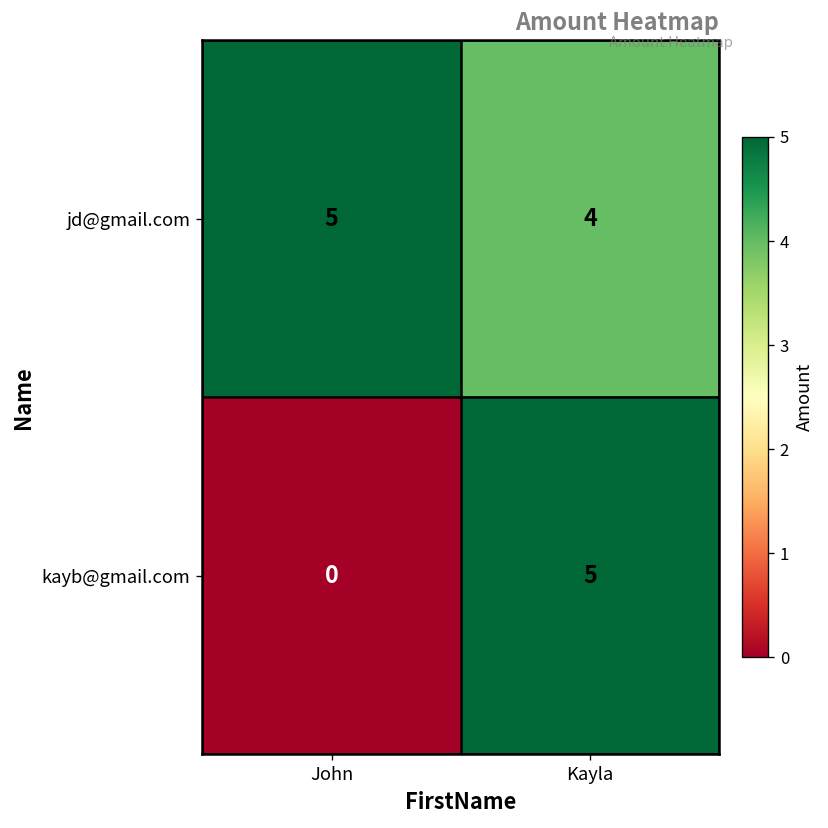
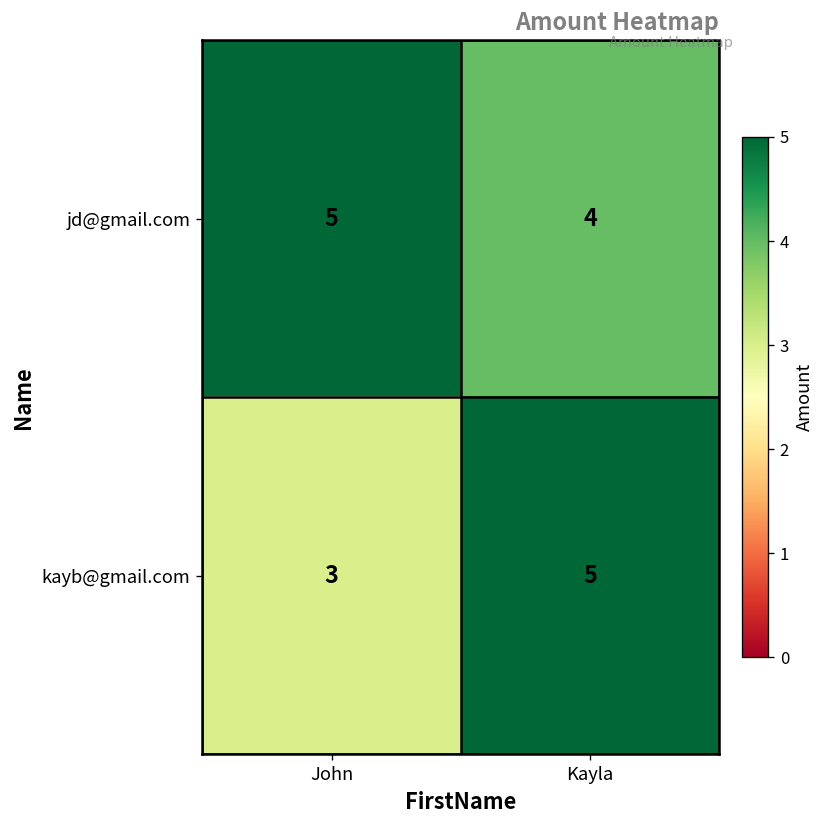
  {
    "jd@gmail.com": {
      "John": 5,
      "Kayla": 4
    },
    "kayb@gmail.com": {
-     "John": 0,
+     "John": 3,
      "Kayla": 5
    }
  }
